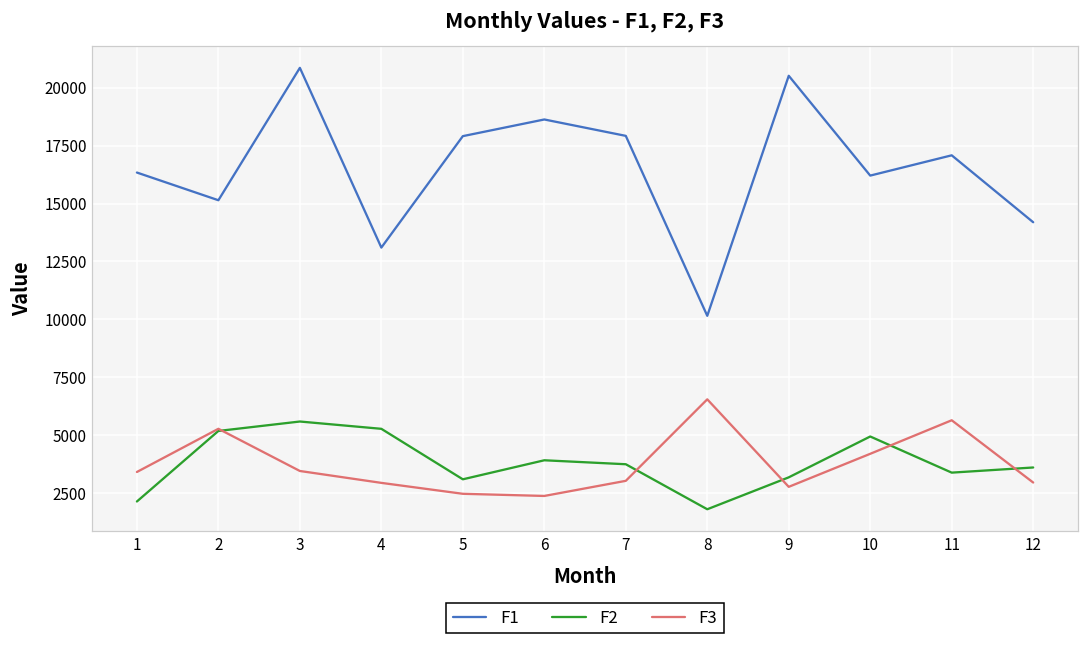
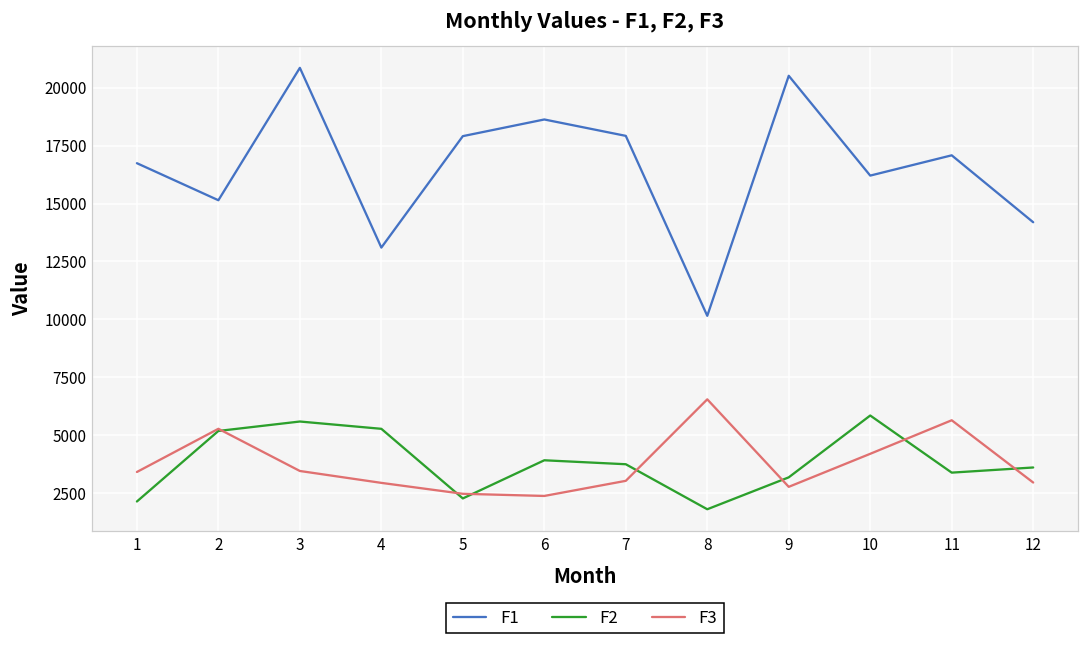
  {
    "F1": {
-     "1": 16300,
+     "1": 16700,
      "2": 15100,
      "3": 20900,
      "4": 13100,
      "5": 17900,
      "6": 18600,
      "7": 17900,
      "8": 10200,
      "9": 20500,
      "10": 16200,
      "11": 17100,
      "12": 14200
    },
    "F2": {
      "1": 2100,
      "3": 5600,
      "4": 5300,
-     "5": 3100,
+     "5": 2300,
      "6": 3900,
      "7": 3800,
      "8": 1800,
      "9": 3200,
-     "10": 5000,
+     "10": 5900,
      "11": 3400,
      "12": 3600
    },
    "F3": {
      "1": 3400,
      "3": 3500,
      "4": 3000,
      "5": 2500,
      "6": 2400,
      "7": 3000,
      "8": 6600,
      "9": 2800,
      "10": 4200,
      "11": 5700,
      "12": 3000
    }
  }
